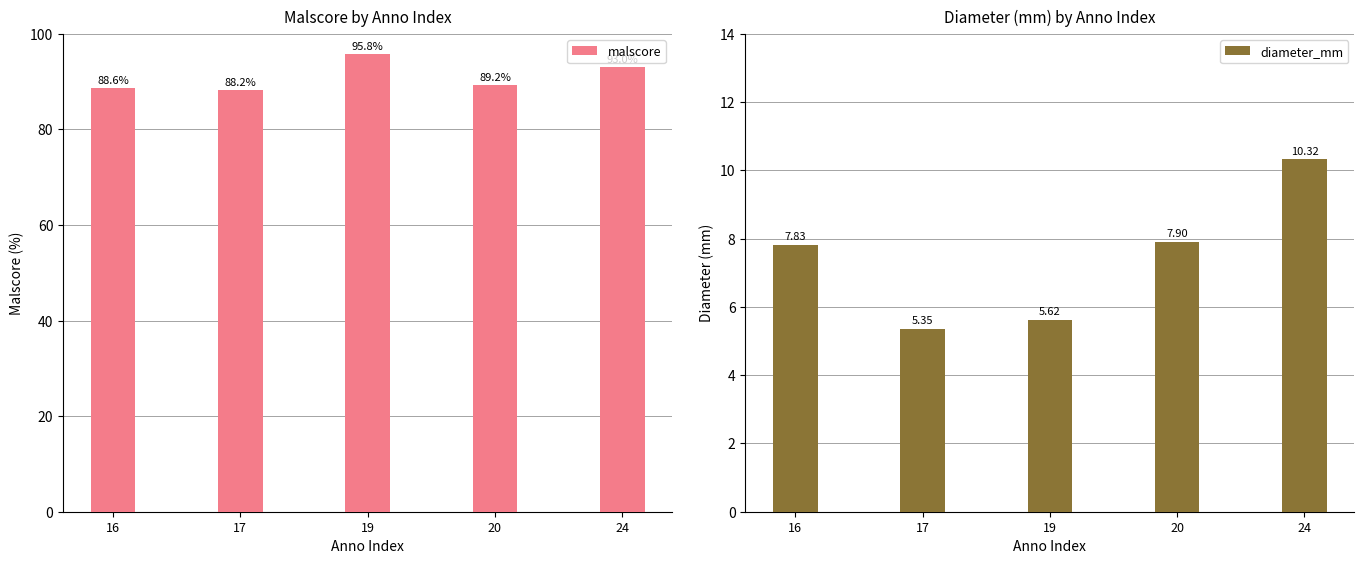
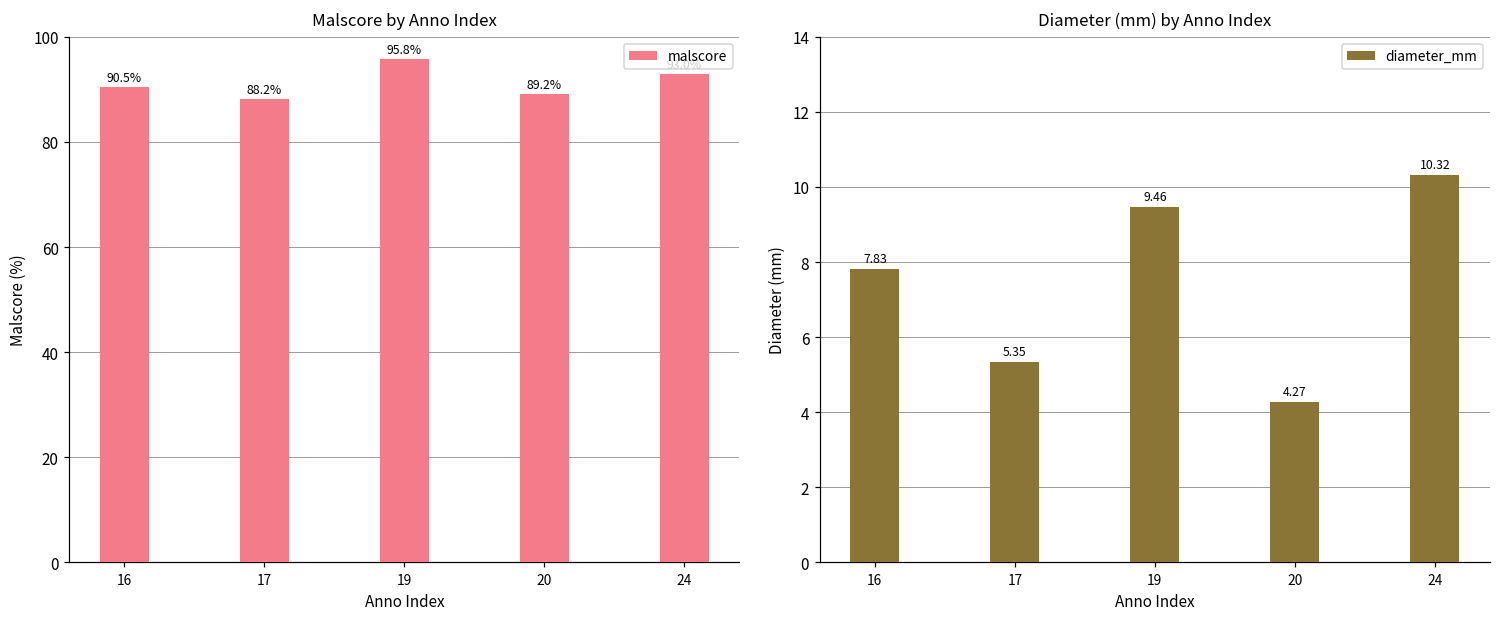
  {
    "Malscore by Anno Index": {
-     "16": "88.6%",
+     "16": "90.5%",
      "17": "88.2%",
      "19": "95.8%",
      "20": "89.2%"
    },
    "Diameter (mm) by Anno Index": {
      "16": "7.83",
      "17": "5.35",
-     "19": "5.62",
-     "20": "7.90",
+     "19": "9.46",
+     "20": "4.27",
      "24": "10.32"
    }
  }
